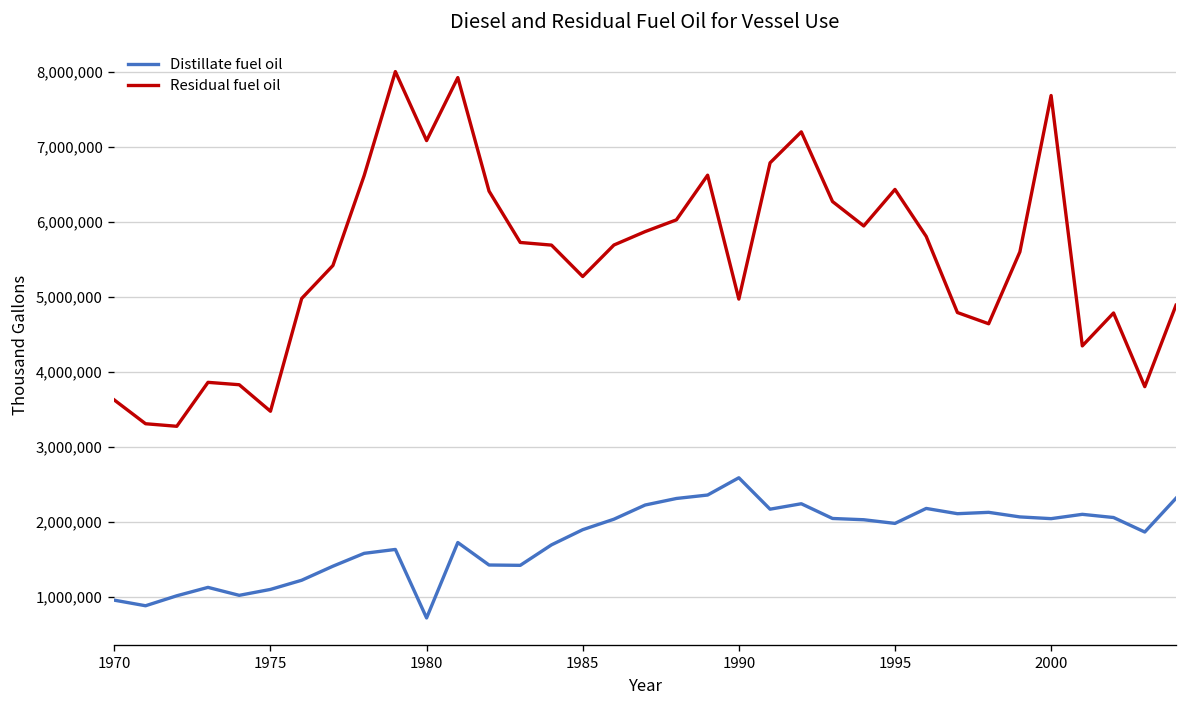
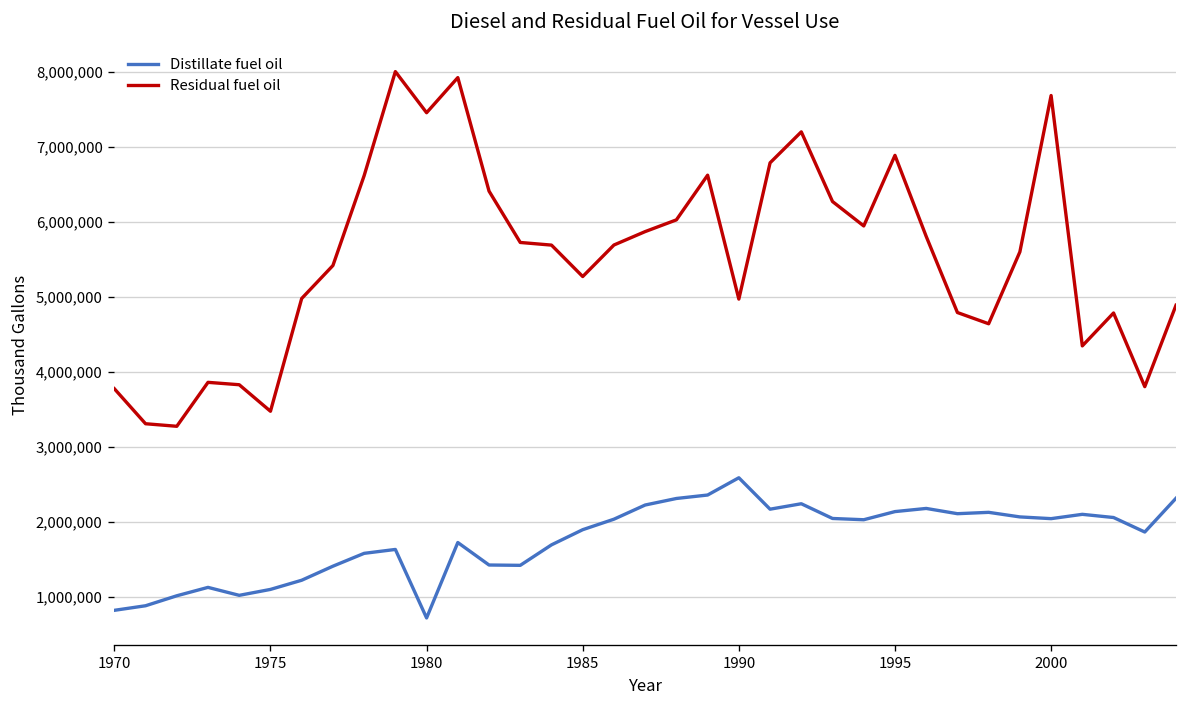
  {
    "Distillate fuel oil": {
-     "1970": "1,000,000",
+     "1970": "800,000",
      "1975": "1,100,000",
      "1980": "700,000",
      "1985": "1,900,000",
      "1990": "2,600,000",
-     "1995": "2,000,000",
+     "1995": "2,100,000",
      "2000": "2,000,000"
    },
    "Residual fuel oil": {
-     "1970": "3,600,000",
+     "1970": "3,800,000",
      "1975": "3,500,000",
-     "1980": "7,100,000",
+     "1980": "7,500,000",
      "1985": "5,300,000",
      "1990": "5,000,000",
-     "1995": "6,400,000",
+     "1995": "6,900,000",
      "2000": "7,700,000"
    }
  }
